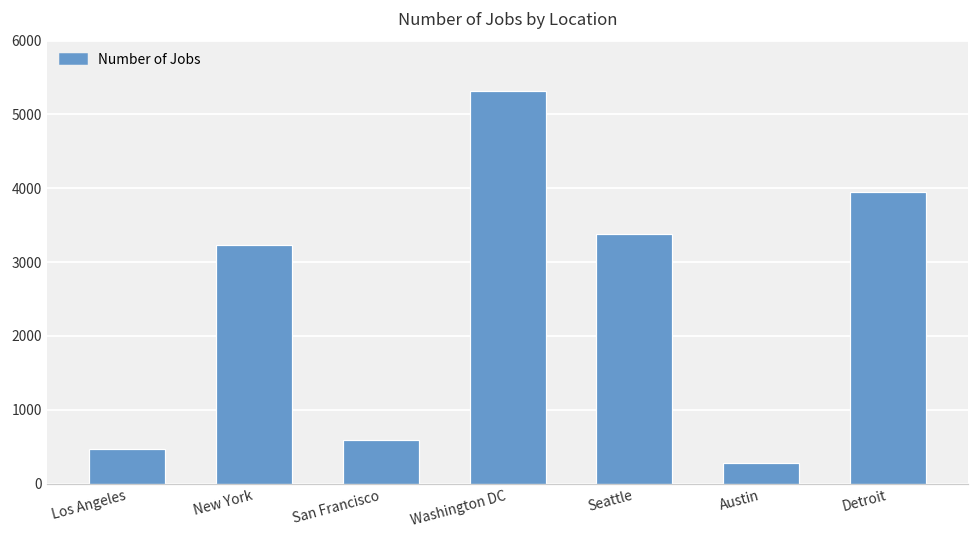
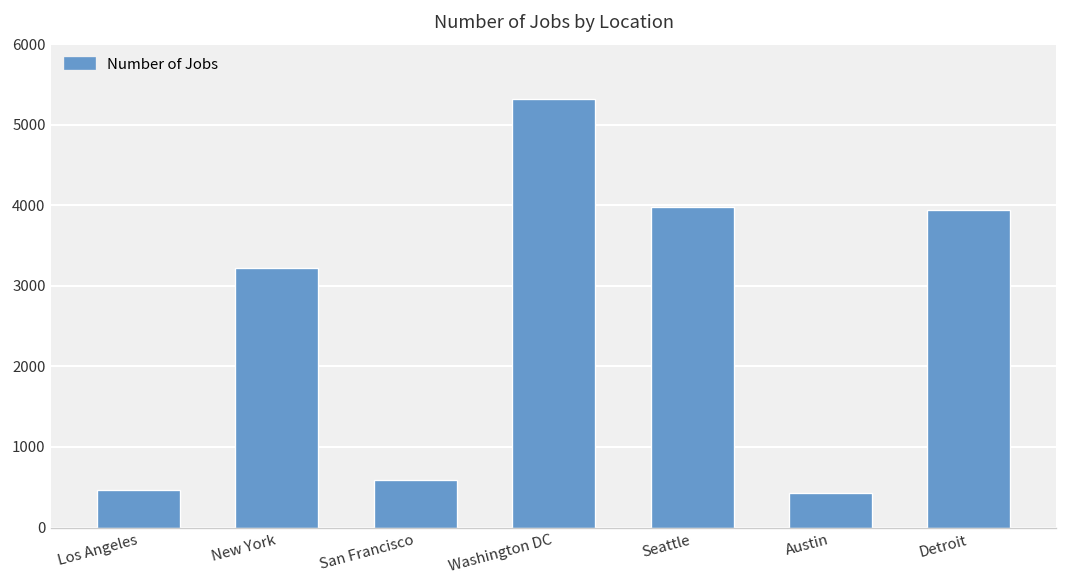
  {
    "Los Angeles": 500,
    "New York": 3200,
    "San Francisco": 600,
    "Washington DC": 5300,
-   "Seattle": 3400,
-   "Austin": 300,
+   "Seattle": 4000,
+   "Austin": 400,
    "Detroit": 3900
  }
